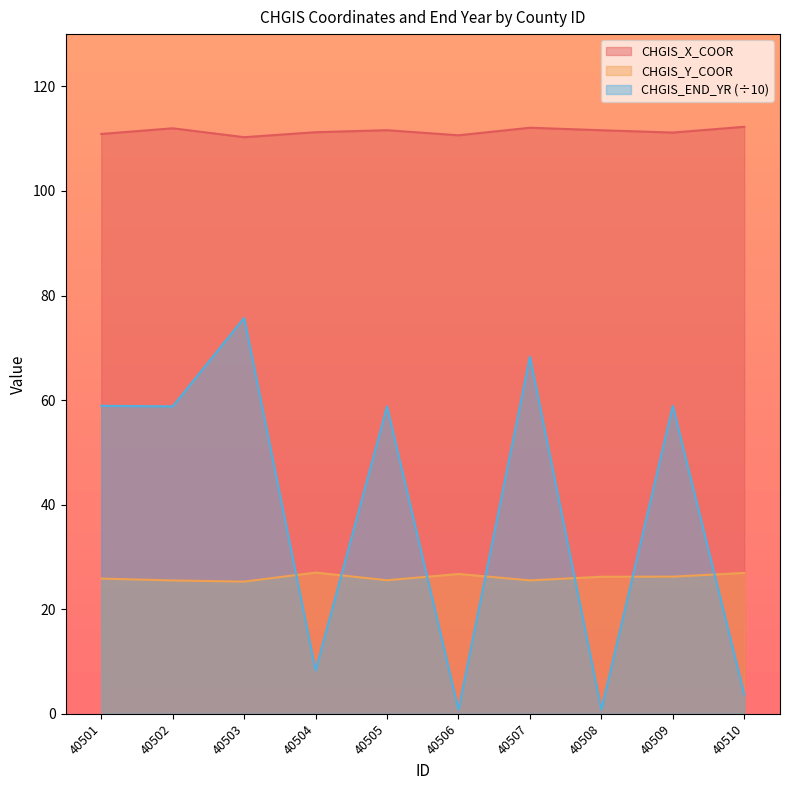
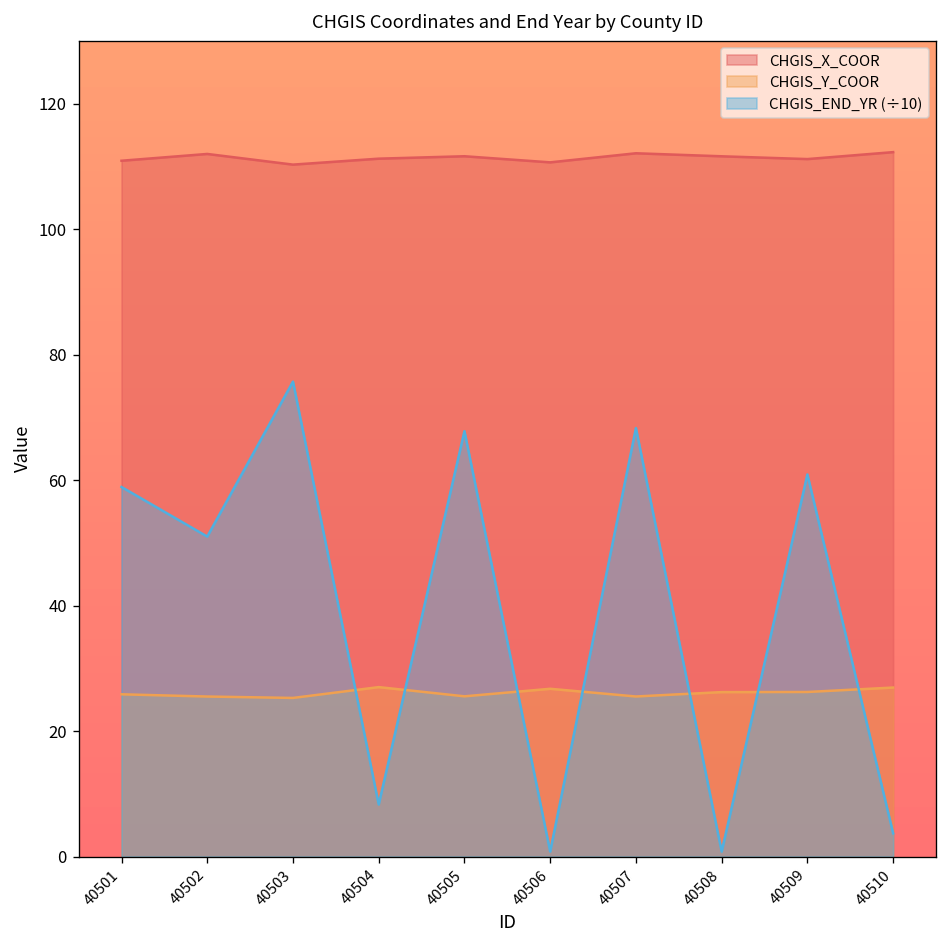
  {
    "CHGIS_END_YR (÷10)": {
      "40501": 59,
-     "40502": 59,
+     "40502": 51,
      "40503": 76,
      "40504": 8,
-     "40505": 59,
+     "40505": 68,
      "40506": 1,
      "40507": 68,
      "40508": 1,
-     "40509": 59,
+     "40509": 61,
      "40510": 4
    }
  }
